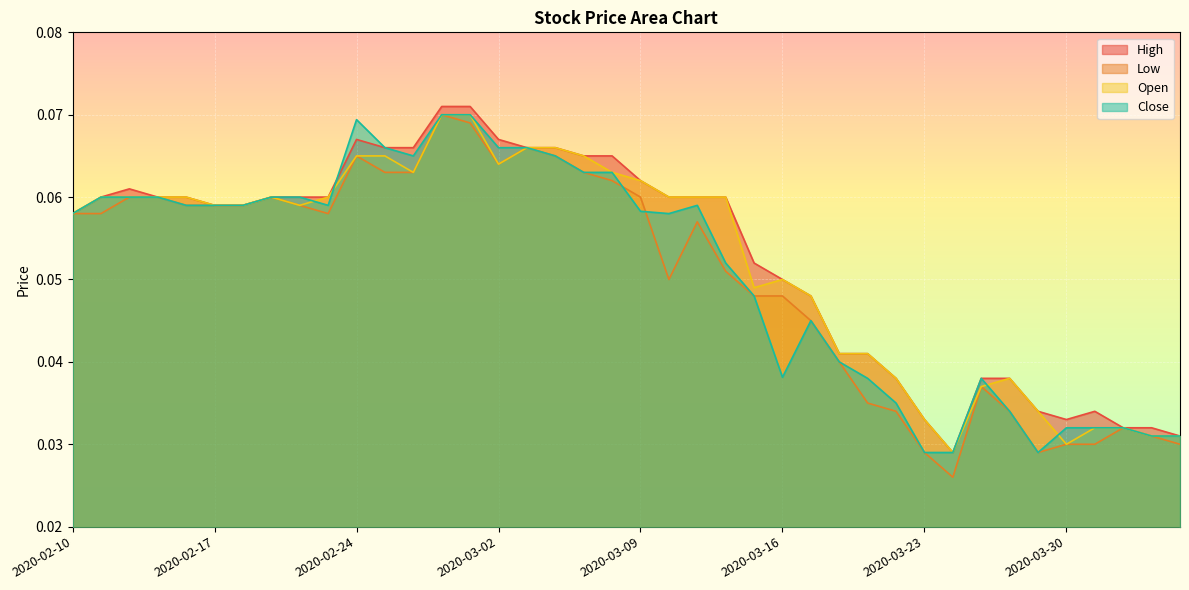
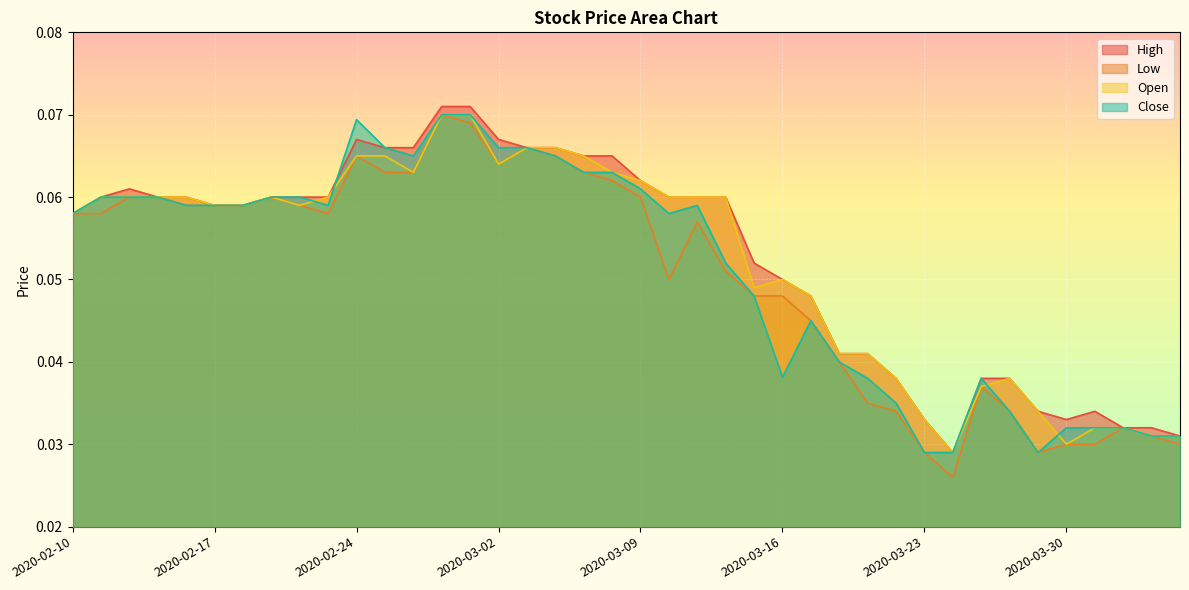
  {
    "Close": {
      "2020-02-24": 0.069,
      "2020-03-02": 0.066,
-     "2020-03-09": 0.058,
+     "2020-03-09": 0.061,
      "2020-03-16": 0.038,
      "2020-03-30": 0.032
    }
  }
